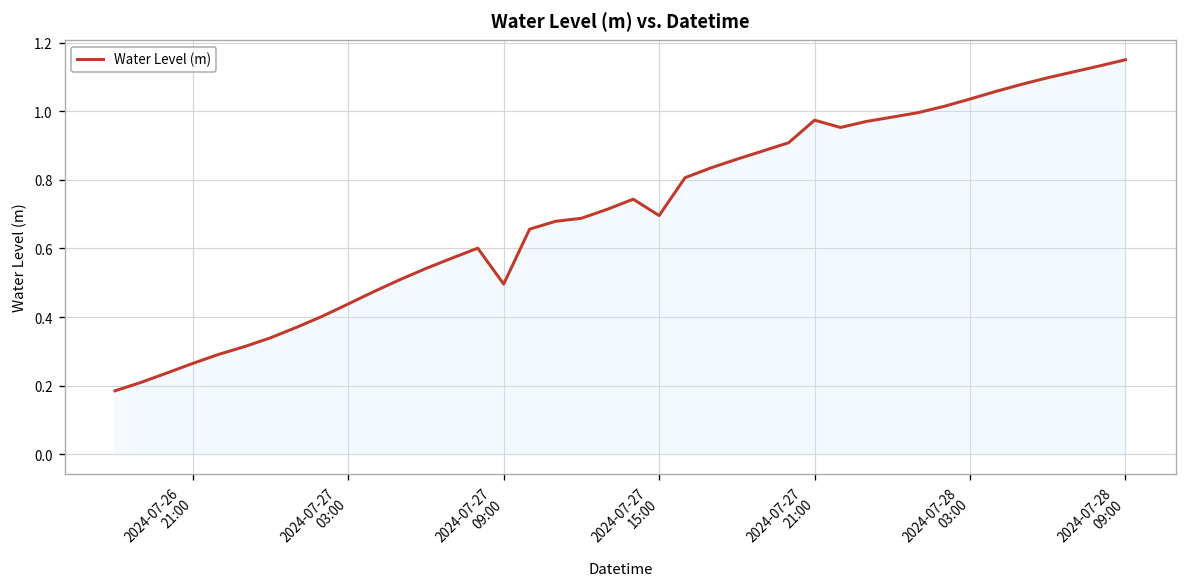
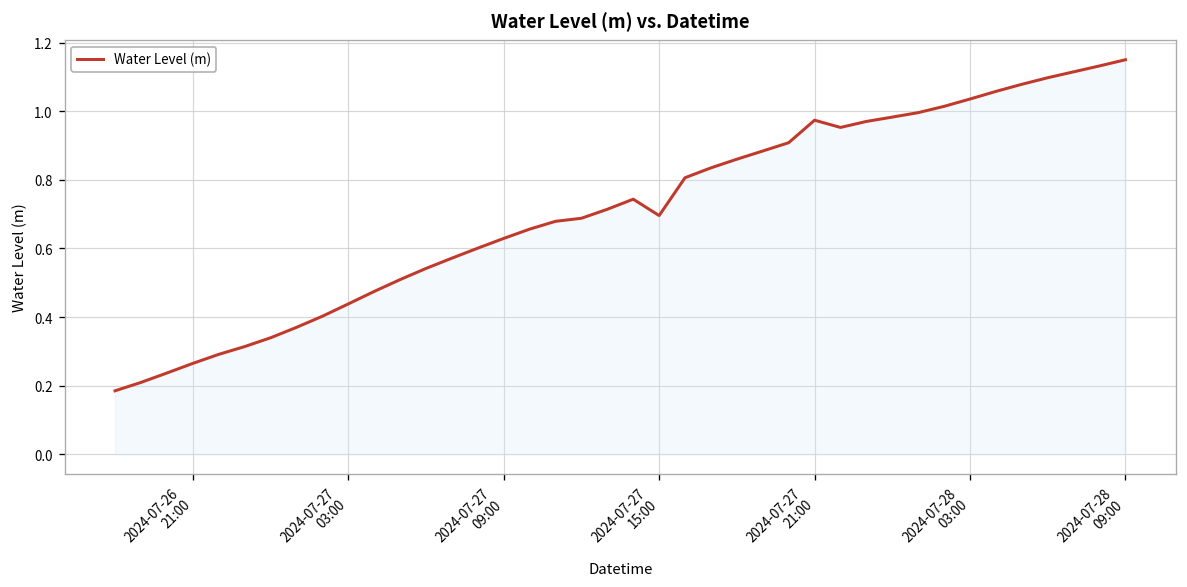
  {
    "2024-07-26 21:00": 0.27,
    "2024-07-27 03:00": 0.44,
-   "2024-07-27 09:00": 0.50,
+   "2024-07-27 09:00": 0.63,
    "2024-07-27 15:00": 0.70,
    "2024-07-27 21:00": 0.97,
    "2024-07-28 03:00": 1.04,
    "2024-07-28 09:00": 1.15
  }
